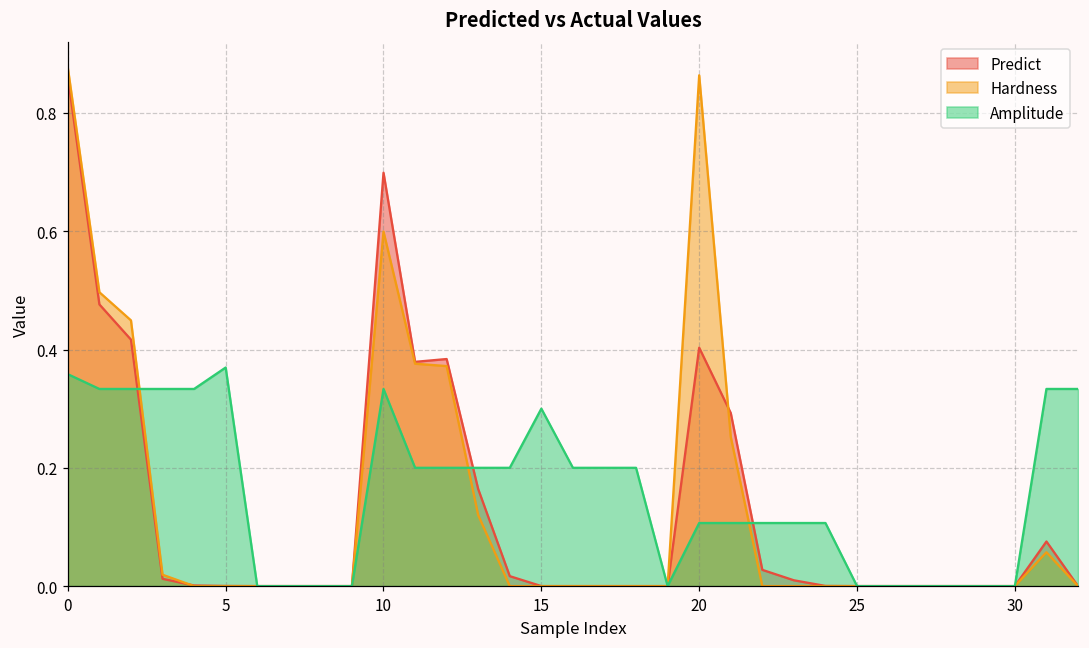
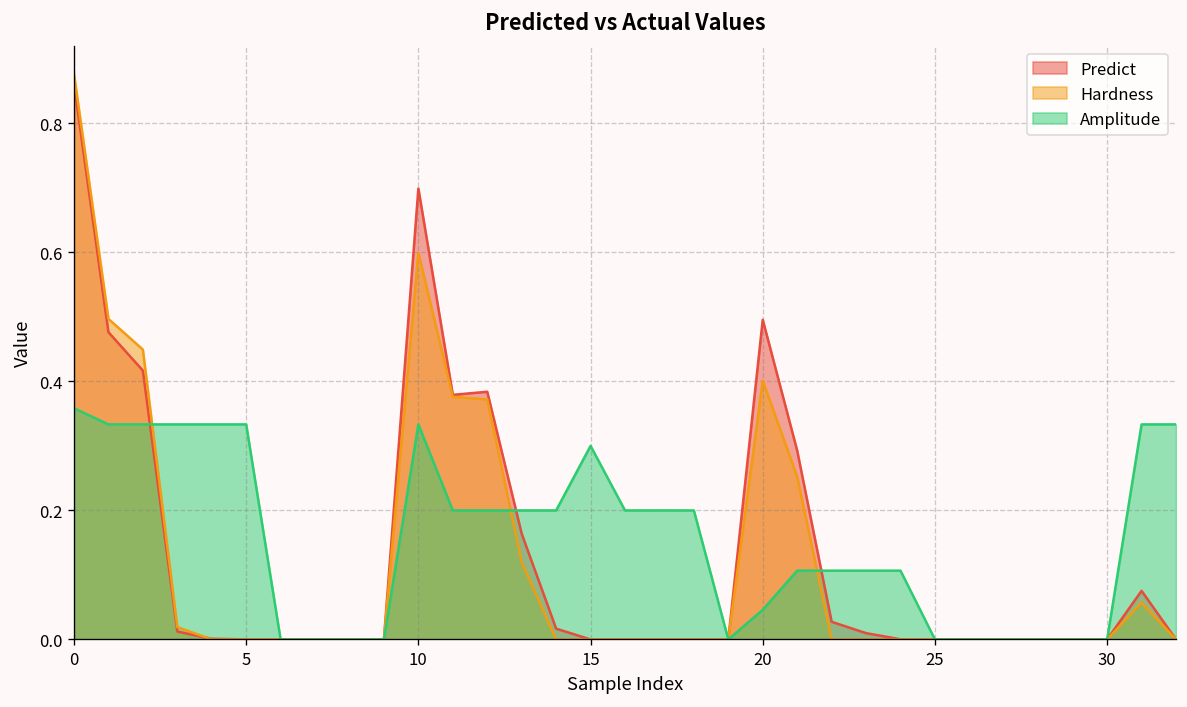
  {
    "Predict": {
      "0": 0.86,
      "10": 0.70,
-     "20": 0.40
+     "20": 0.50
    },
    "Hardness": {
      "0": 0.88,
      "10": 0.60,
-     "20": 0.86
+     "20": 0.40
    },
    "Amplitude": {
      "0": 0.36,
-     "5": 0.37,
+     "5": 0.33,
      "10": 0.33,
      "15": 0.30,
-     "20": 0.11
+     "20": 0.05
    }
  }
